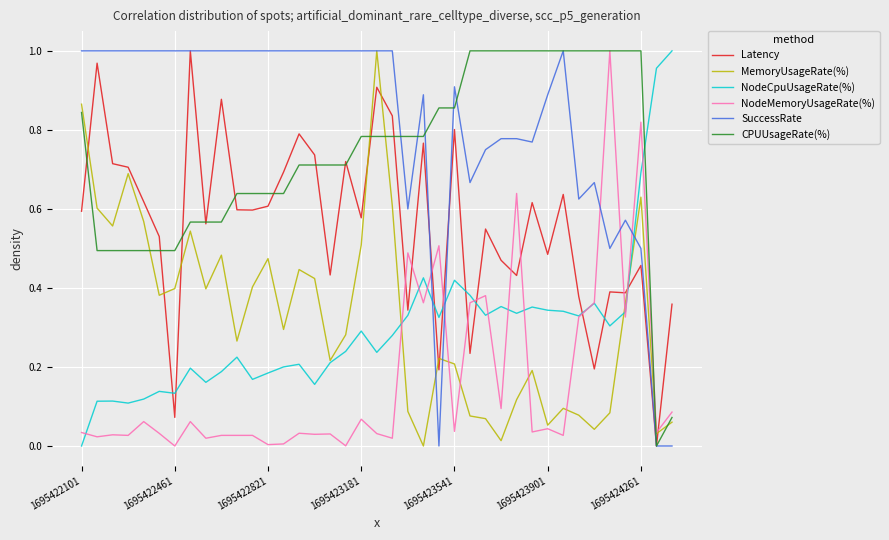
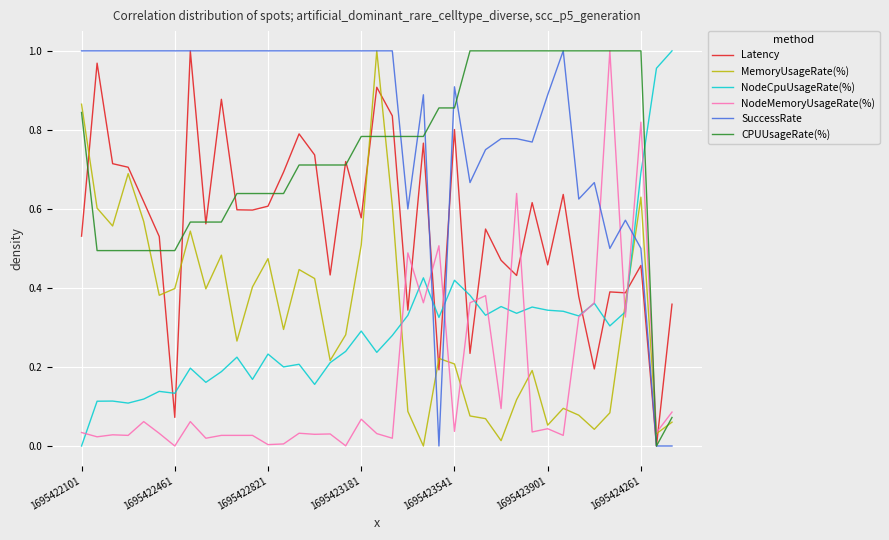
  {
    "Latency": {
-     "1695422101": 0.59,
+     "1695422101": 0.53,
      "1695422461": 0.07,
      "1695422821": 0.61,
      "1695423181": 0.58,
      "1695423541": 0.80,
-     "1695423901": 0.49,
+     "1695423901": 0.46,
      "1695424261": 0.46
    },
    "MemoryUsageRate(%)": {
      "1695422101": 0.87,
      "1695422461": 0.40,
      "1695422821": 0.47,
      "1695423181": 0.51,
      "1695423541": 0.21,
      "1695423901": 0.05,
      "1695424261": 0.63
    },
    "NodeCpuUsageRate(%)": {
      "1695422101": 0.00,
      "1695422461": 0.13,
-     "1695422821": 0.18,
+     "1695422821": 0.23,
      "1695423181": 0.29,
      "1695423541": 0.42,
      "1695423901": 0.34,
      "1695424261": 0.69
    },
    "NodeMemoryUsageRate(%)": {
      "1695422101": 0.03,
      "1695422461": 0.00,
      "1695422821": 0.00,
      "1695423181": 0.07,
      "1695423541": 0.04,
      "1695423901": 0.04,
      "1695424261": 0.82
    },
    "SuccessRate": {
      "1695422101": 1.00,
      "1695422461": 1.00,
      "1695422821": 1.00,
      "1695423181": 1.00,
      "1695423541": 0.91,
      "1695423901": 0.89,
      "1695424261": 0.50
    },
    "CPUUsageRate(%)": {
      "1695422101": 0.84,
      "1695422461": 0.49,
      "1695422821": 0.64,
      "1695423181": 0.78,
      "1695423541": 0.86,
      "1695423901": 1.00,
      "1695424261": 1.00
    }
  }
